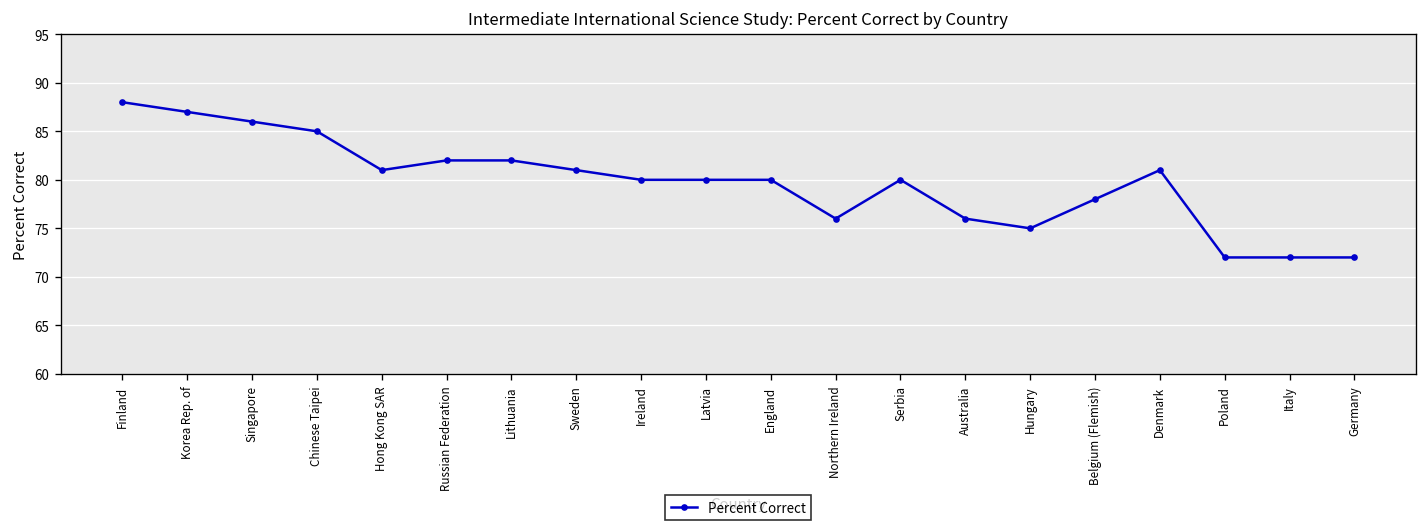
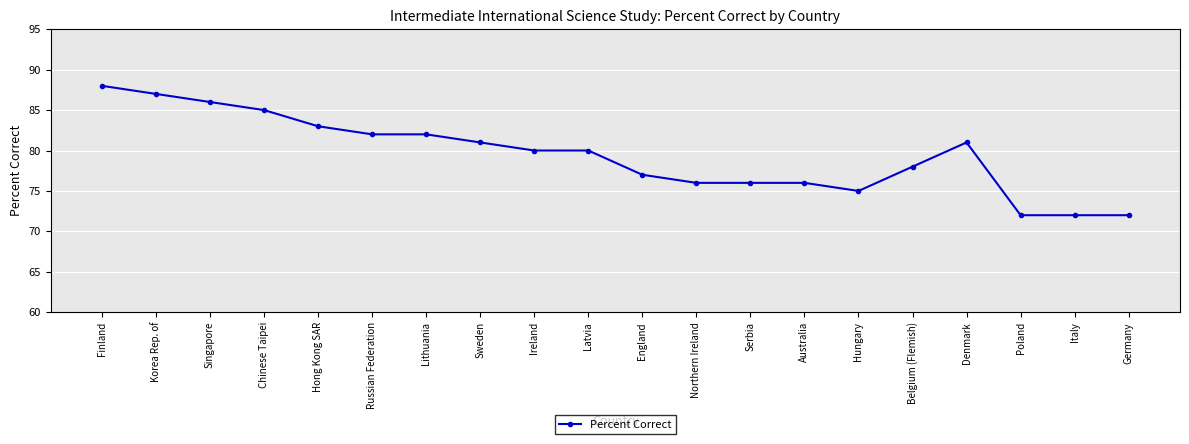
  {
    "Finland": 88,
    "Korea Rep. of": 87,
    "Singapore": 86,
    "Chinese Taipei": 85,
-   "Hong Kong SAR": 81,
+   "Hong Kong SAR": 83,
    "Russian Federation": 82,
    "Lithuania": 82,
    "Sweden": 81,
    "Ireland": 80,
    "Latvia": 80,
-   "England": 80,
+   "England": 77,
    "Northern Ireland": 76,
-   "Serbia": 80,
+   "Serbia": 76,
    "Australia": 76,
    "Hungary": 75,
    "Belgium (Flemish)": 78,
    "Denmark": 81,
    "Poland": 72,
    "Italy": 72,
    "Germany": 72
  }
